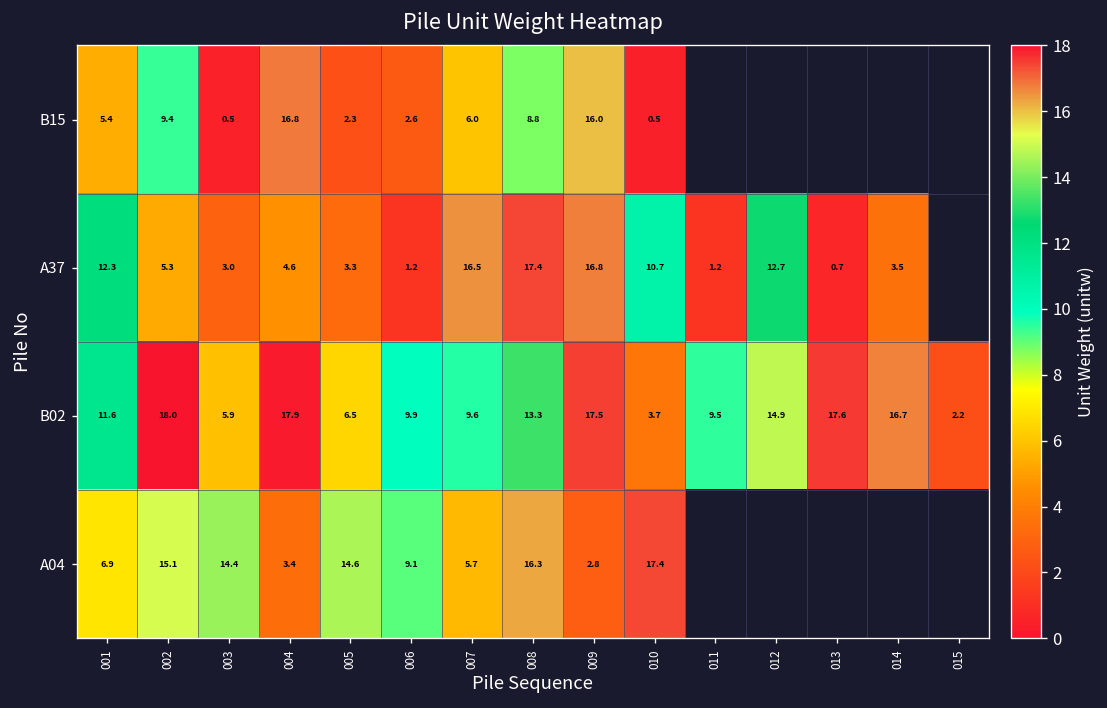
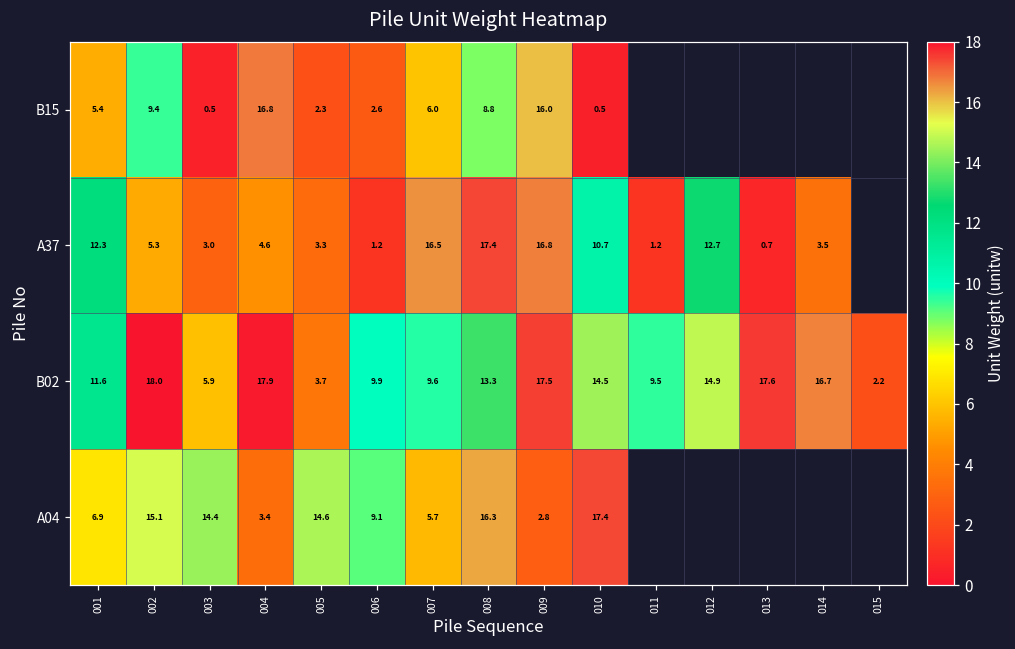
  {
    "B15": {
      "001": 5.4,
      "002": 9.4,
      "003": 0.5,
      "004": 16.8,
      "005": 2.3,
      "006": 2.6,
      "007": 6.0,
      "008": 8.8,
      "009": 16.0,
      "010": 0.5
    },
    "A37": {
      "001": 12.3,
      "002": 5.3,
      "003": 3.0,
      "004": 4.6,
      "005": 3.3,
      "006": 1.2,
      "007": 16.5,
      "008": 17.4,
      "009": 16.8,
      "010": 10.7,
      "011": 1.2,
      "012": 12.7,
      "013": 0.7,
      "014": 3.5
    },
    "B02": {
      "001": 11.6,
      "002": 18.0,
      "003": 5.9,
      "004": 17.9,
-     "005": 6.5,
+     "005": 3.7,
      "006": 9.9,
      "007": 9.6,
      "008": 13.3,
      "009": 17.5,
-     "010": 3.7,
+     "010": 14.5,
      "011": 9.5,
      "012": 14.9,
      "013": 17.6,
      "014": 16.7,
      "015": 2.2
    },
    "A04": {
      "001": 6.9,
      "002": 15.1,
      "003": 14.4,
      "004": 3.4,
      "005": 14.6,
      "006": 9.1,
      "007": 5.7,
      "008": 16.3,
      "009": 2.8,
      "010": 17.4
    }
  }
